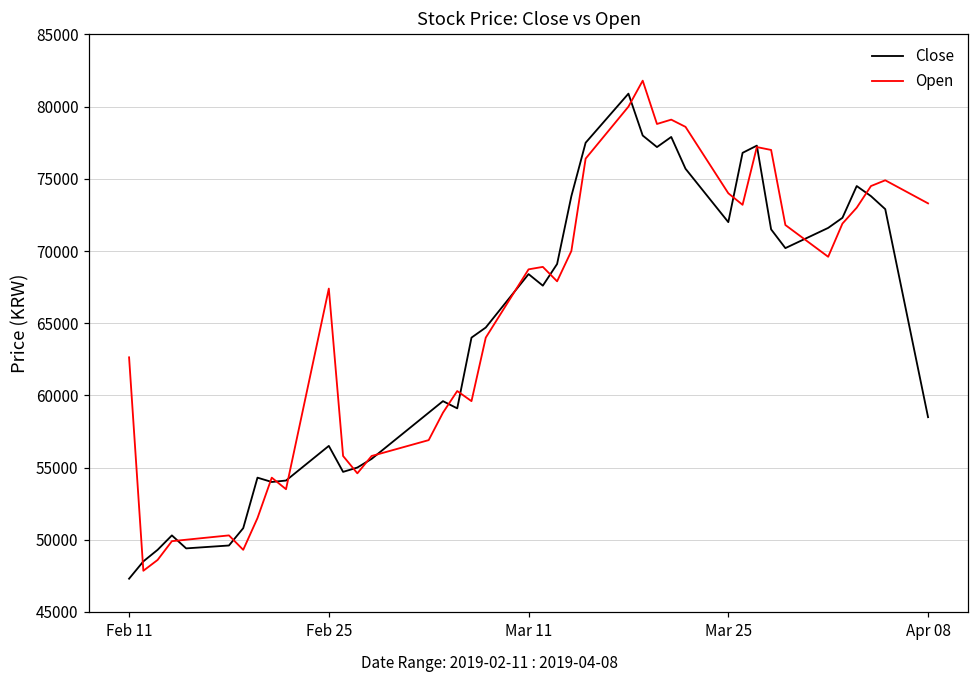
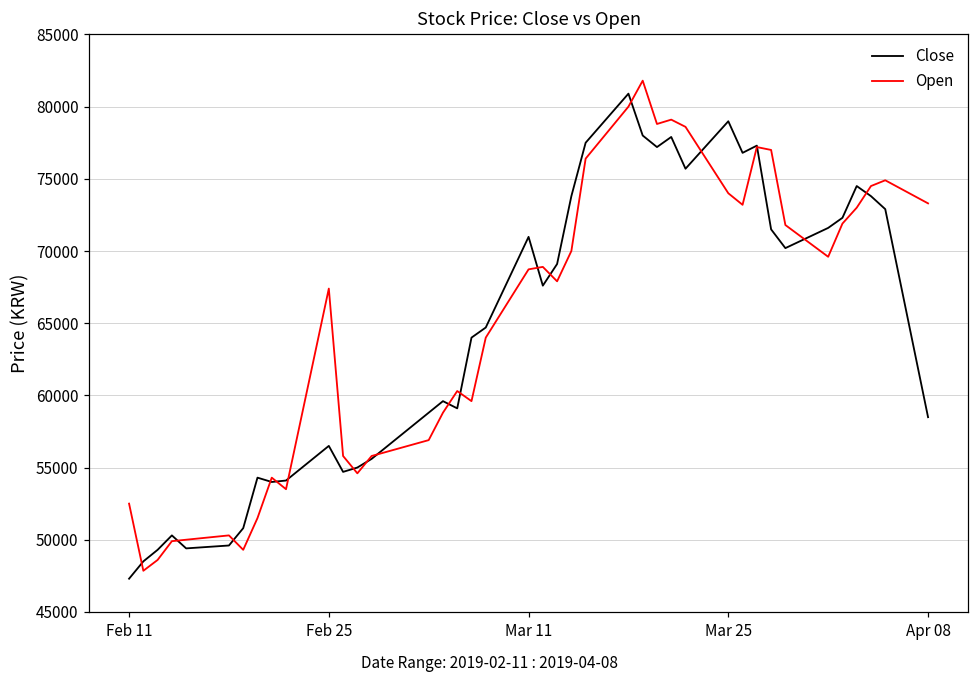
  {
    "Close": {
      "Feb 11": 47300,
      "Feb 25": 56500,
-     "Mar 11": 68400,
-     "Mar 25": 72000,
+     "Mar 11": 71000,
+     "Mar 25": 79000,
      "Apr 08": 58500
    },
    "Open": {
-     "Feb 11": 62600,
+     "Feb 11": 52500,
      "Feb 25": 67400,
      "Mar 11": 68700,
      "Mar 25": 74000,
      "Apr 08": 73300
    }
  }
